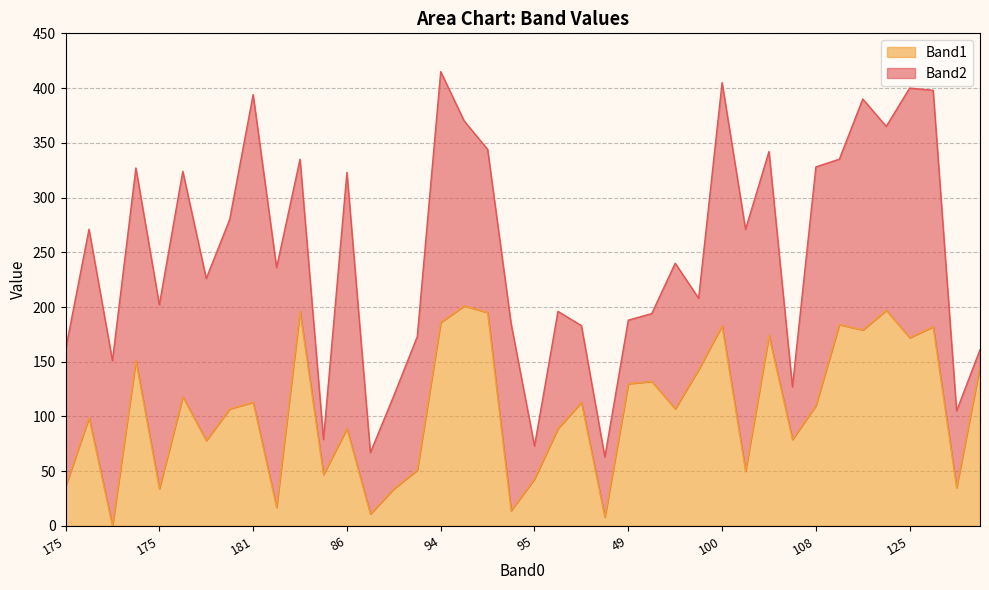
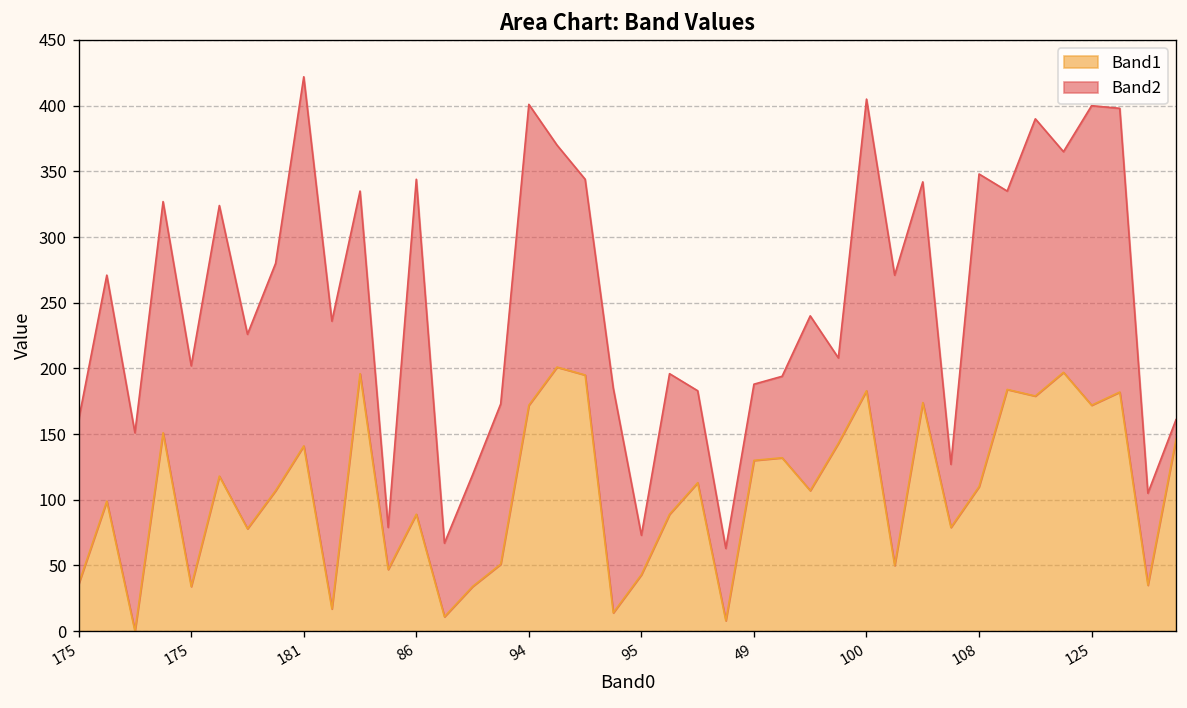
  {
    "Band1": {
-     "181": 113,
+     "181": 141,
      "86": 89,
-     "94": 186,
+     "94": 172,
      "95": 43,
      "49": 130,
      "100": 183,
      "108": 110,
      "125": 172
    },
    "Band2": {
      "181": 281,
-     "86": 234,
+     "86": 255,
      "94": 229,
      "95": 30,
      "49": 58,
      "100": 222,
-     "108": 218,
+     "108": 238,
      "125": 228
    }
  }
